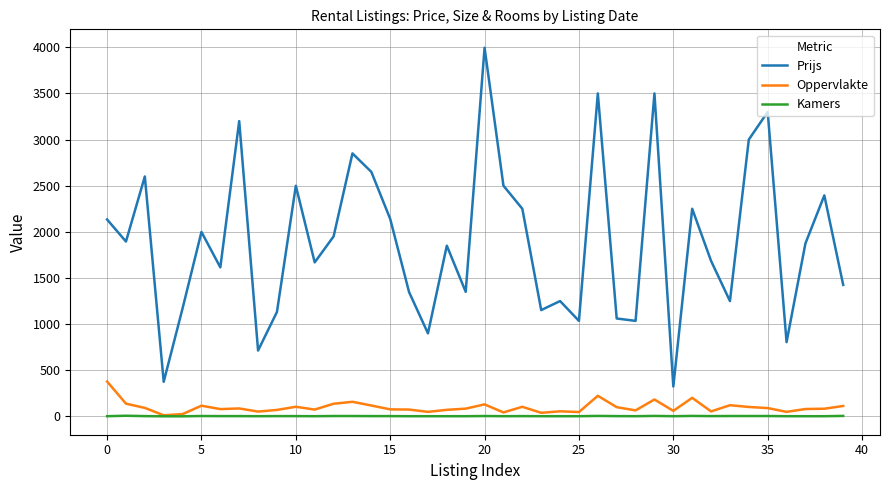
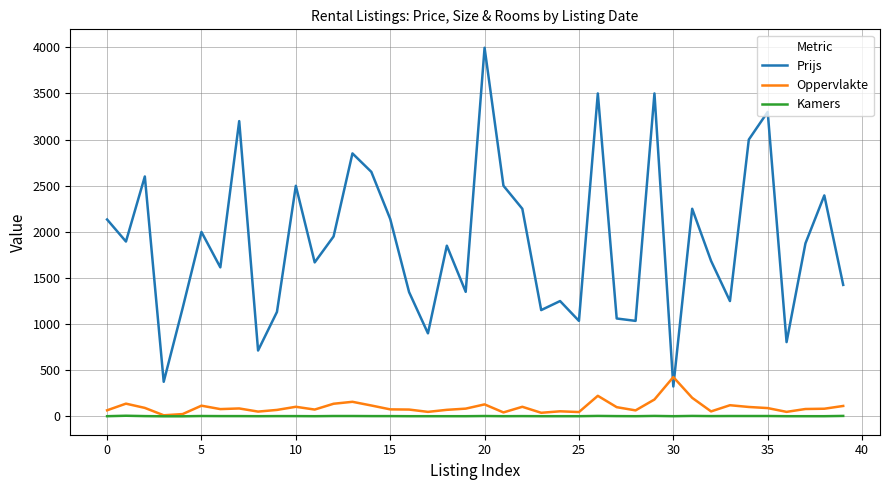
  {
    "Prijs": {
      "0": 2100,
      "5": 2000,
      "10": 2500,
      "15": 2100,
      "20": 4000,
      "25": 1000,
      "30": 300
    },
    "Oppervlakte": {
-     "0": 400,
+     "0": 100,
      "5": 100,
      "10": 100,
      "15": 100,
      "20": 100,
      "25": 0,
-     "30": 100,
+     "30": 400,
      "35": 100
    },
    "Kamers": {
      "0": 0,
      "5": 0,
      "10": 0,
      "15": 0,
      "20": 0,
      "25": 0,
      "30": 0,
      "35": 0
    }
  }
